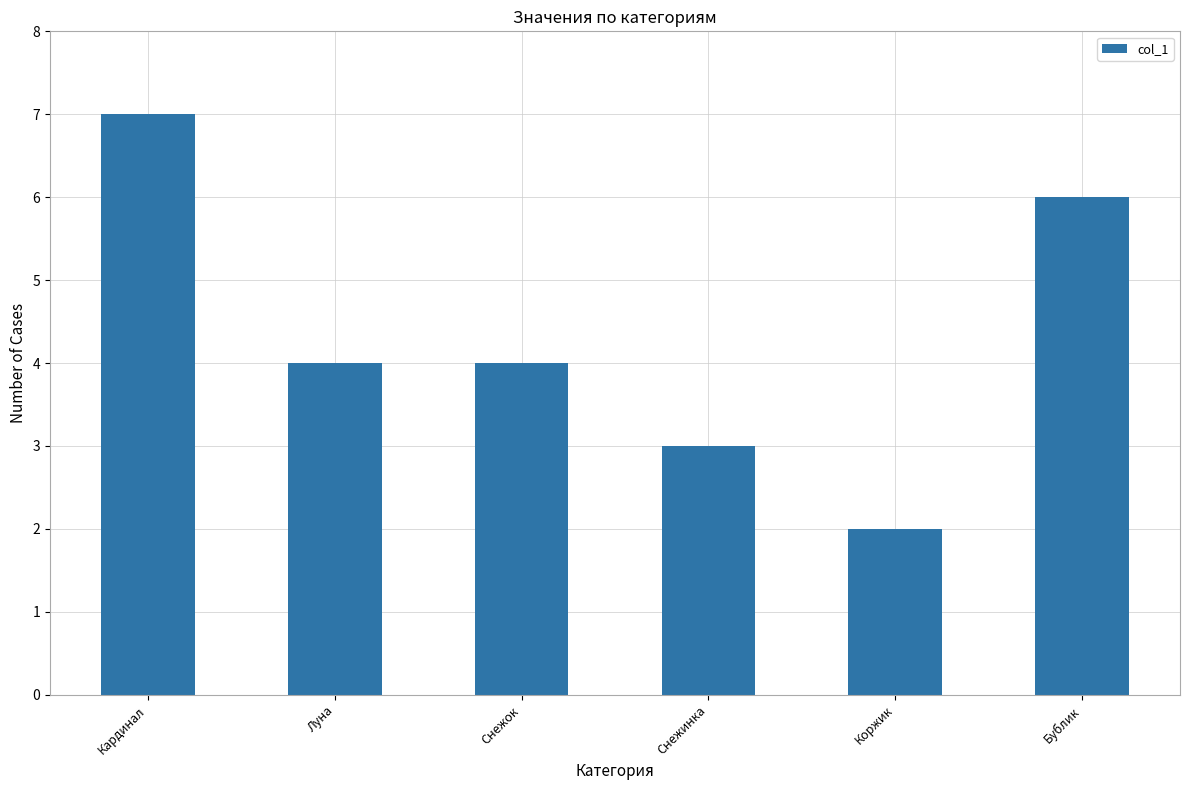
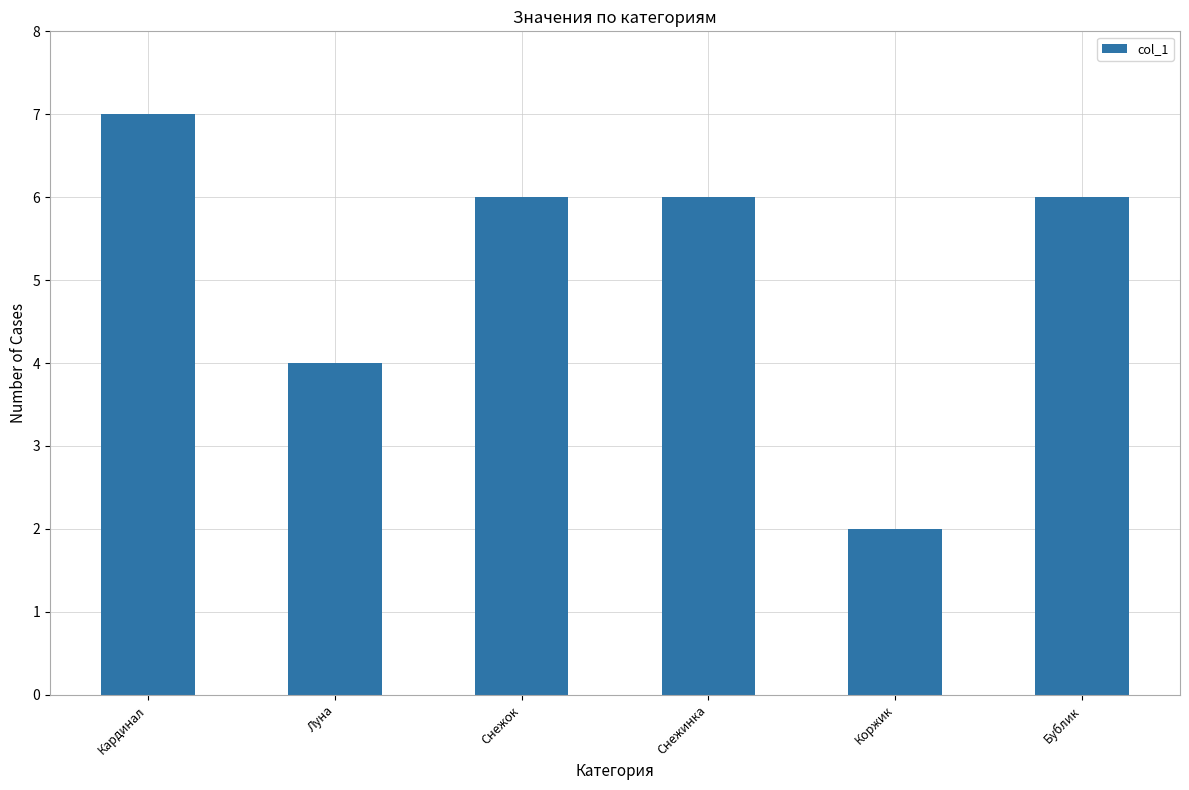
  {
    "Кардинал": 7,
    "Луна": 4,
-   "Снежок": 4,
-   "Снежинка": 3,
+   "Снежок": 6,
+   "Снежинка": 6,
    "Коржик": 2,
    "Бублик": 6
  }
